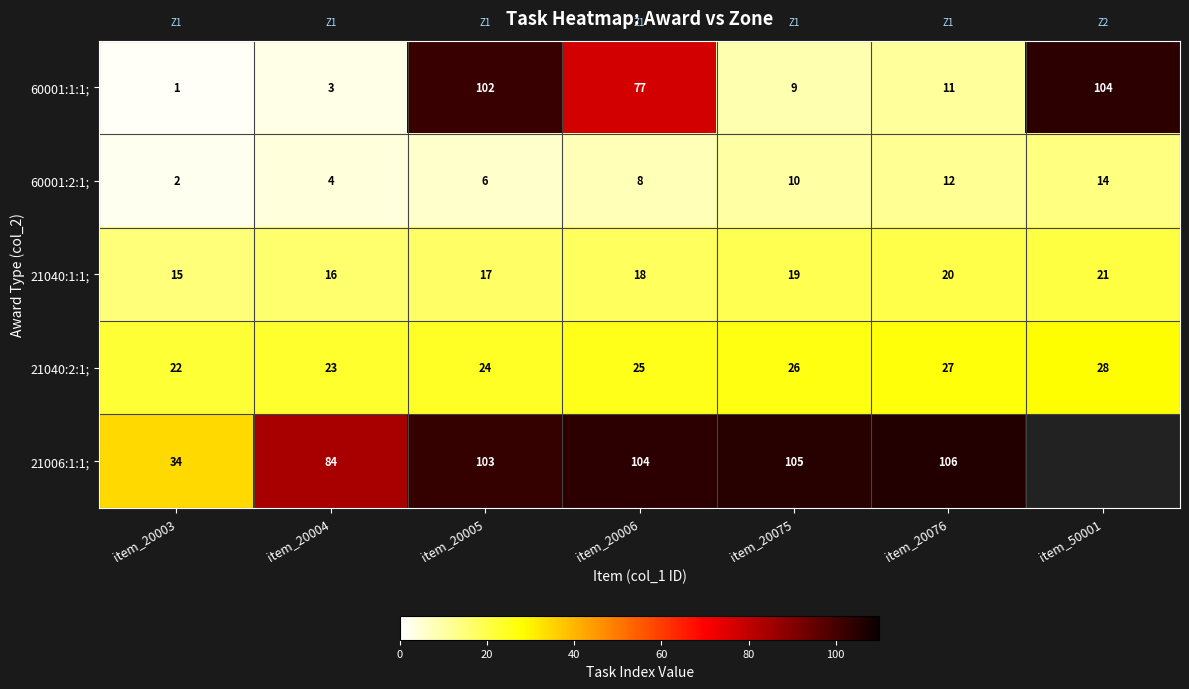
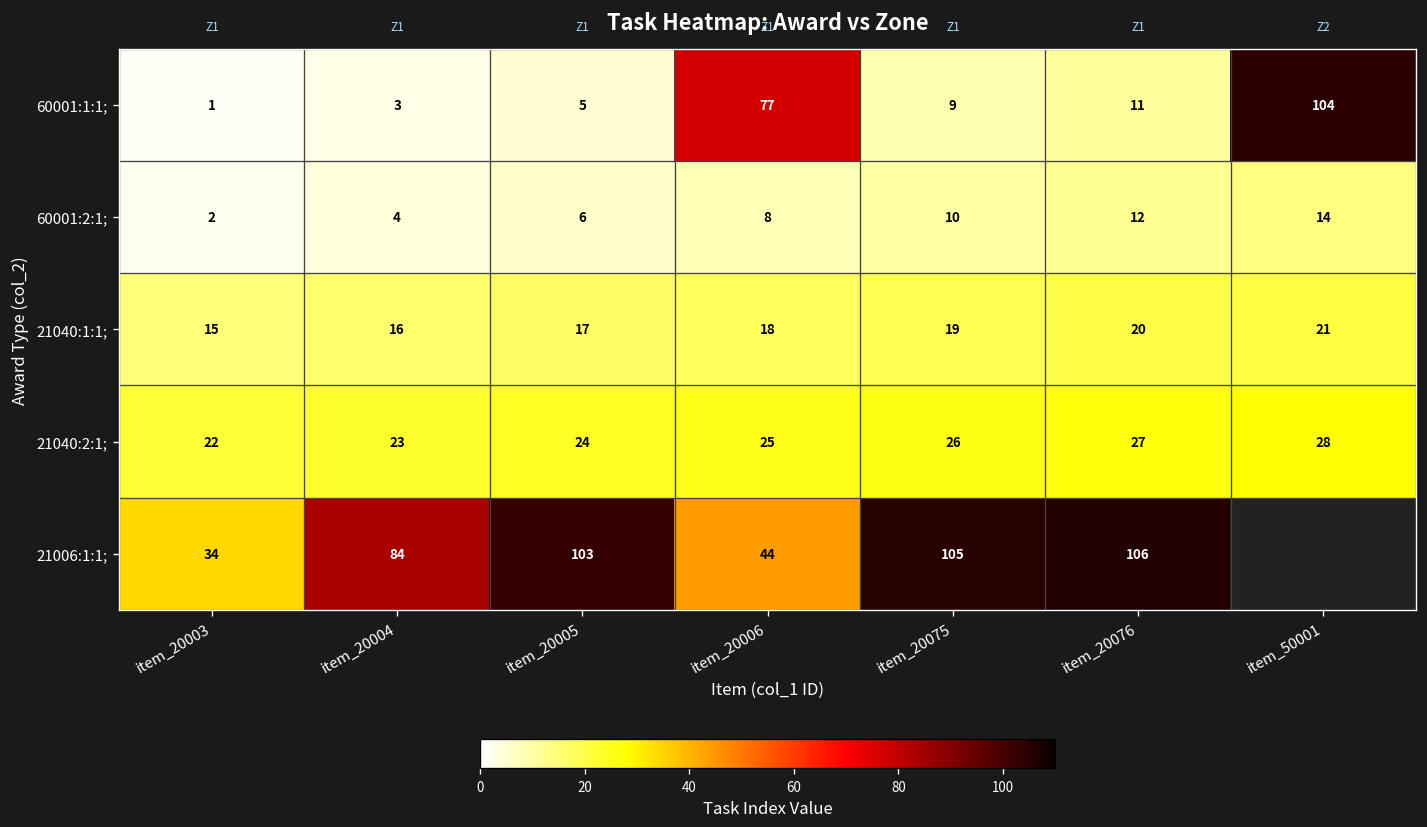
  {
    "60001:1:1;": {
      "item_20003": 1,
      "item_20004": 3,
-     "item_20005": 102,
+     "item_20005": 5,
      "item_20006": 77,
      "item_20075": 9,
      "item_20076": 11,
      "item_50001": 104
    },
    "60001:2:1;": {
      "item_20003": 2,
      "item_20004": 4,
      "item_20005": 6,
      "item_20006": 8,
      "item_20075": 10,
      "item_20076": 12,
      "item_50001": 14
    },
    "21040:1:1;": {
      "item_20003": 15,
      "item_20004": 16,
      "item_20005": 17,
      "item_20006": 18,
      "item_20075": 19,
      "item_20076": 20,
      "item_50001": 21
    },
    "21040:2:1;": {
      "item_20003": 22,
      "item_20004": 23,
      "item_20005": 24,
      "item_20006": 25,
      "item_20075": 26,
      "item_20076": 27,
      "item_50001": 28
    },
    "21006:1:1;": {
      "item_20003": 34,
      "item_20004": 84,
      "item_20005": 103,
-     "item_20006": 104,
+     "item_20006": 44,
      "item_20075": 105,
      "item_20076": 106
    }
  }
